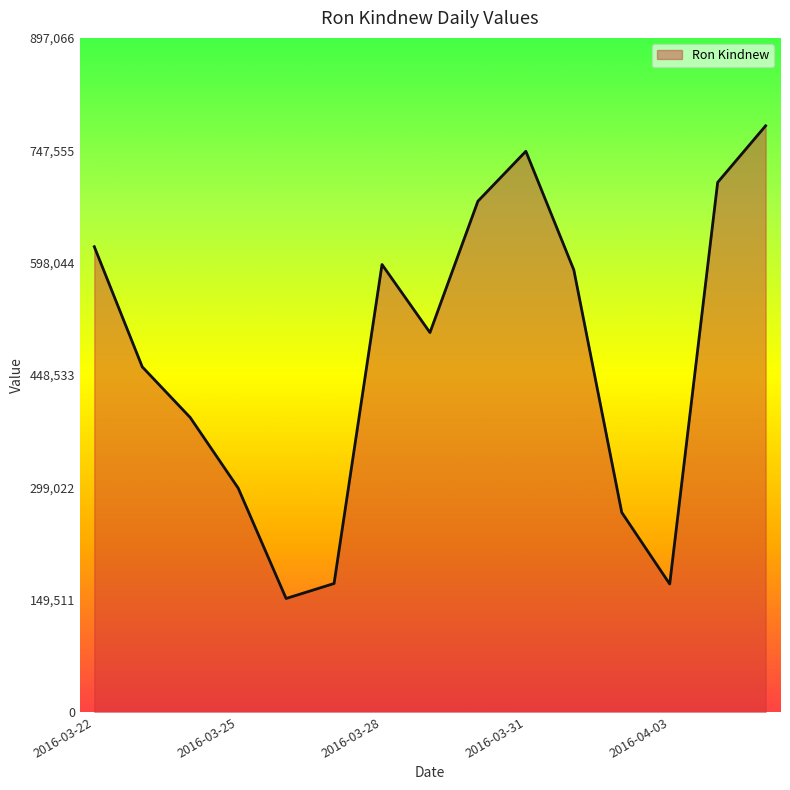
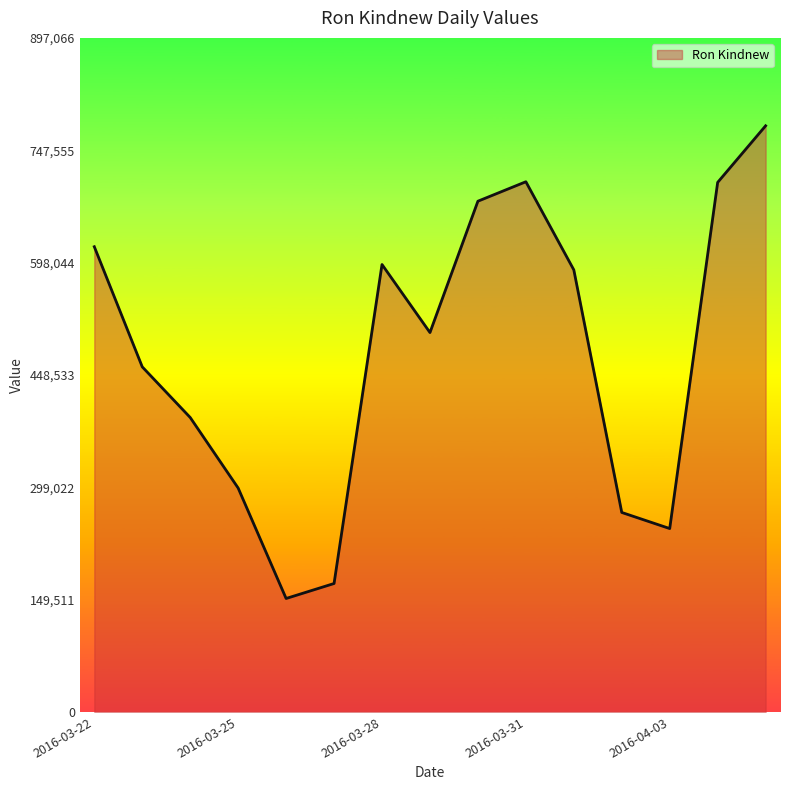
  {
    "2016-03-22": "620,000",
    "2016-03-25": "300,000",
    "2016-03-28": "600,000",
-   "2016-03-31": "750,000",
-   "2016-04-03": "170,000"
+   "2016-03-31": "710,000",
+   "2016-04-03": "240,000"
  }
